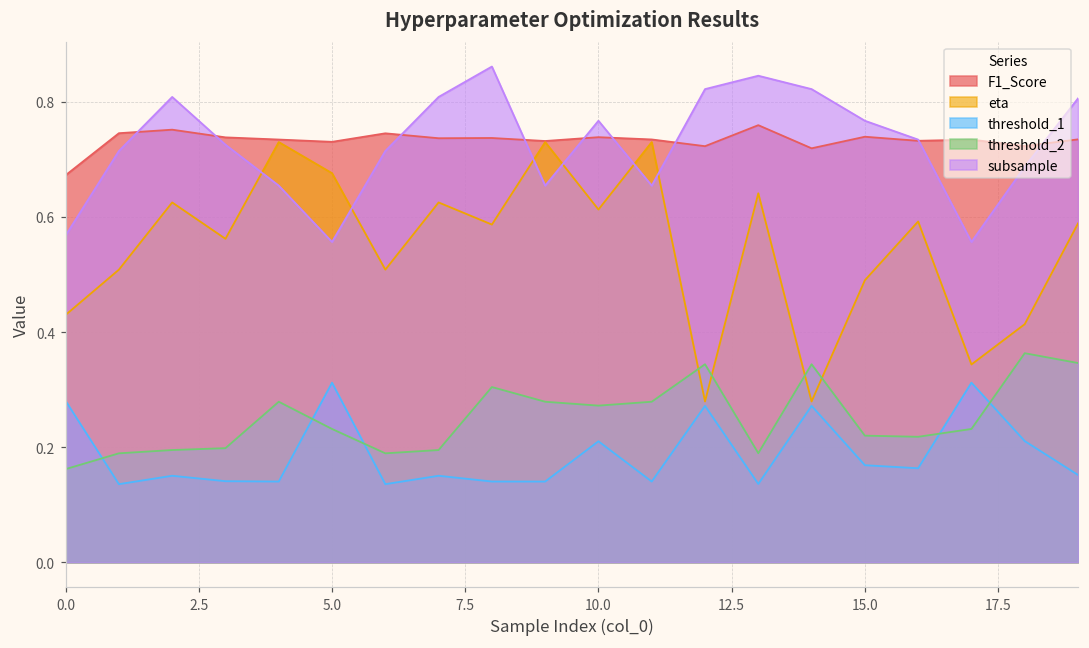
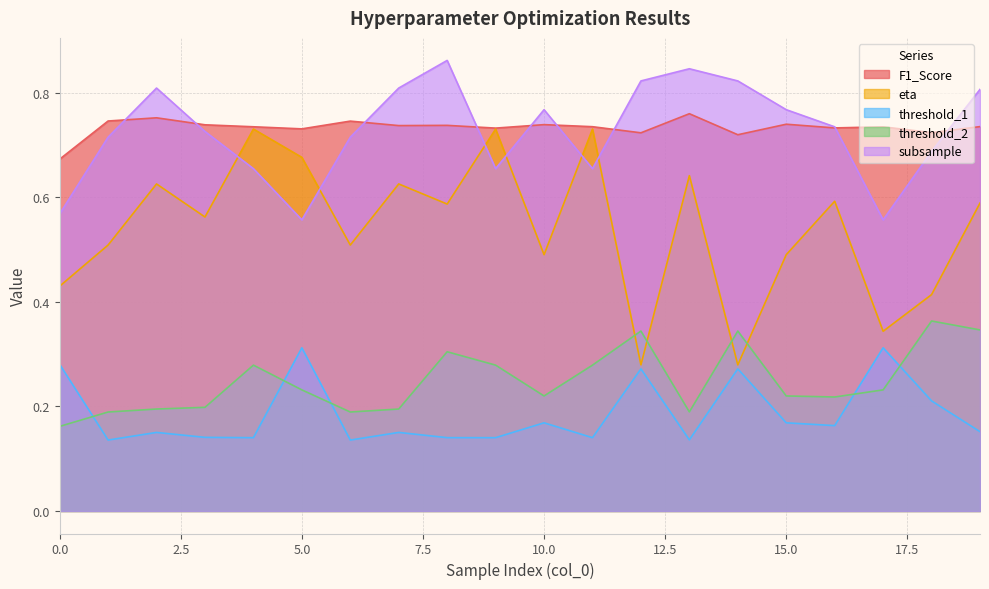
  {
    "F1_Score": {
      "0.0": 0.67,
      "5.0": 0.73,
      "10.0": 0.74,
      "15.0": 0.74
    },
    "eta": {
      "0.0": 0.43,
      "5.0": 0.68,
-     "10.0": 0.61,
+     "10.0": 0.49,
      "15.0": 0.49
    },
    "threshold_1": {
      "0.0": 0.28,
      "5.0": 0.31,
-     "10.0": 0.21,
+     "10.0": 0.17,
      "15.0": 0.17
    },
    "threshold_2": {
      "0.0": 0.16,
      "5.0": 0.23,
-     "10.0": 0.27,
+     "10.0": 0.22,
      "15.0": 0.22
    },
    "subsample": {
      "0.0": 0.57,
      "5.0": 0.56,
      "10.0": 0.77,
      "15.0": 0.77
    }
  }
